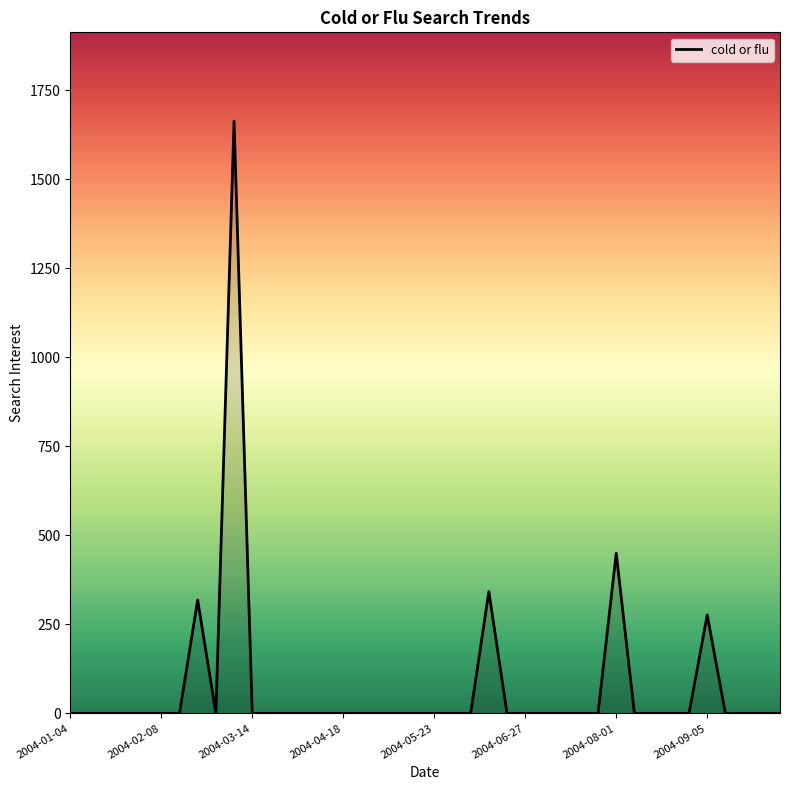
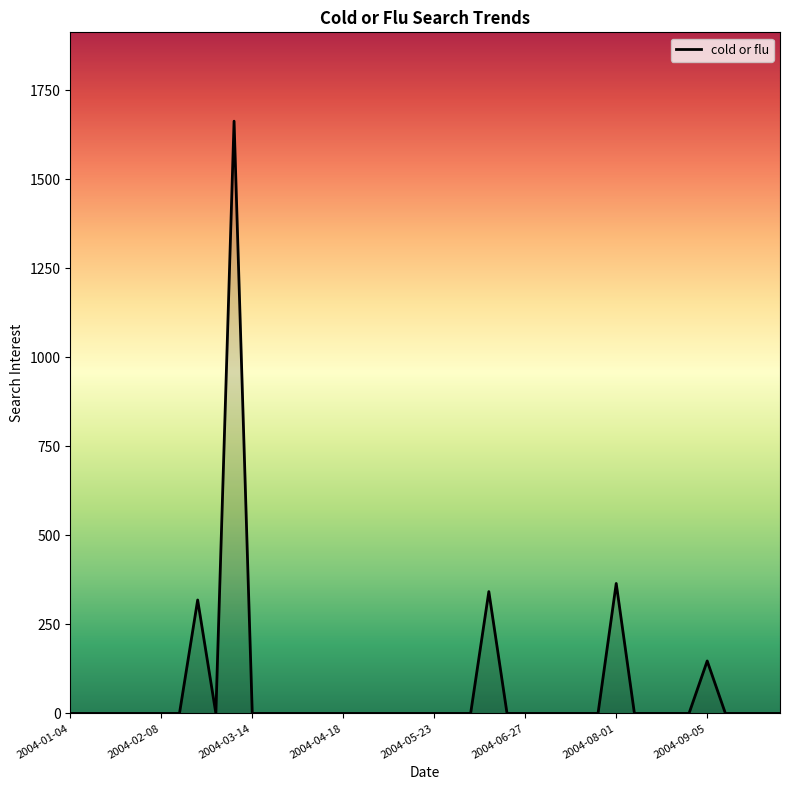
  {
    "2004-01-04": 0,
    "2004-02-08": 0,
    "2004-03-14": 0,
    "2004-04-18": 0,
    "2004-05-23": 0,
    "2004-06-27": 0,
-   "2004-08-01": 450,
-   "2004-09-05": 280
+   "2004-08-01": 360,
+   "2004-09-05": 150
  }
